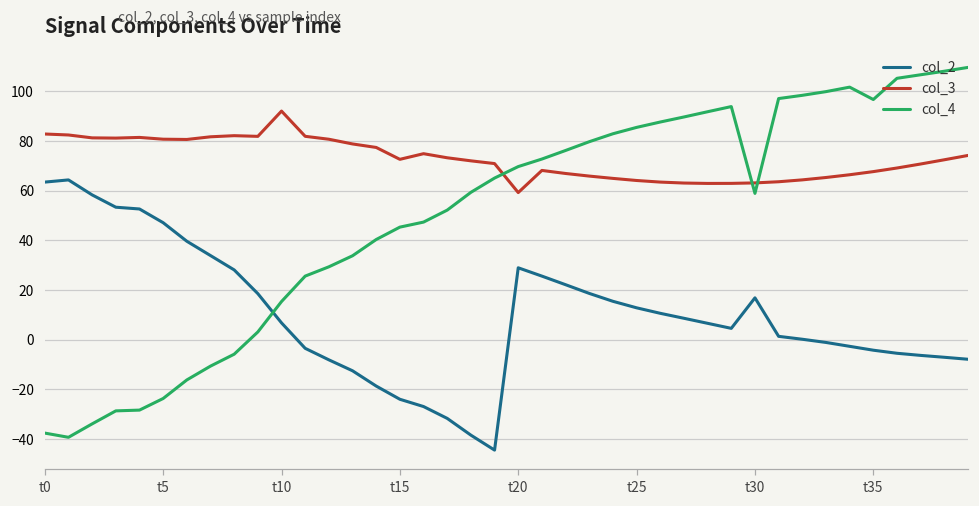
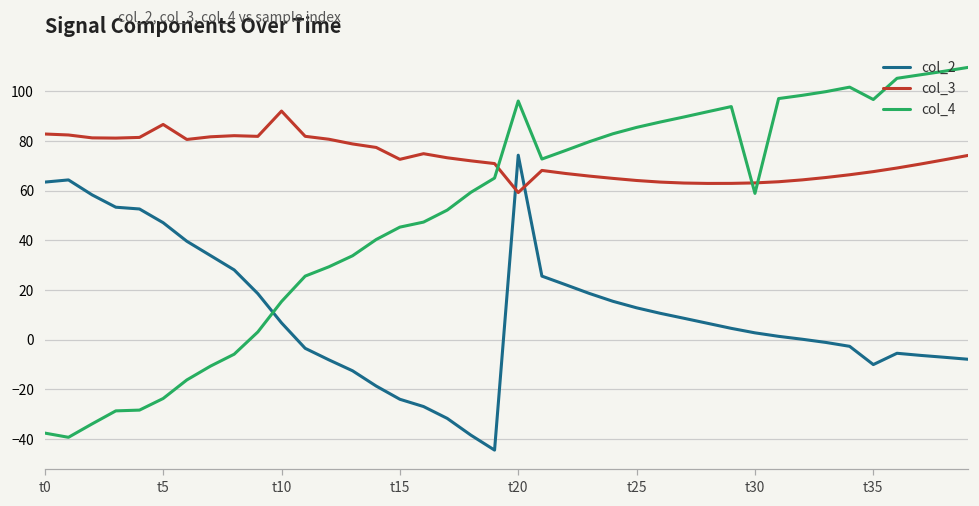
  {
    "col_2": {
      "t0": 63,
      "t5": 47,
      "t10": 7,
      "t15": -24,
-     "t20": 29,
+     "t20": 74,
      "t25": 13,
-     "t30": 17,
-     "t35": -4
+     "t30": 3,
+     "t35": -10
    },
    "col_3": {
      "t0": 83,
-     "t5": 81,
+     "t5": 87,
      "t10": 92,
      "t15": 73,
      "t20": 59,
      "t25": 64,
      "t30": 63,
      "t35": 68
    },
    "col_4": {
      "t0": -38,
      "t5": -24,
      "t10": 15,
      "t15": 45,
-     "t20": 70,
+     "t20": 96,
      "t25": 86,
      "t30": 59,
      "t35": 97
    }
  }
